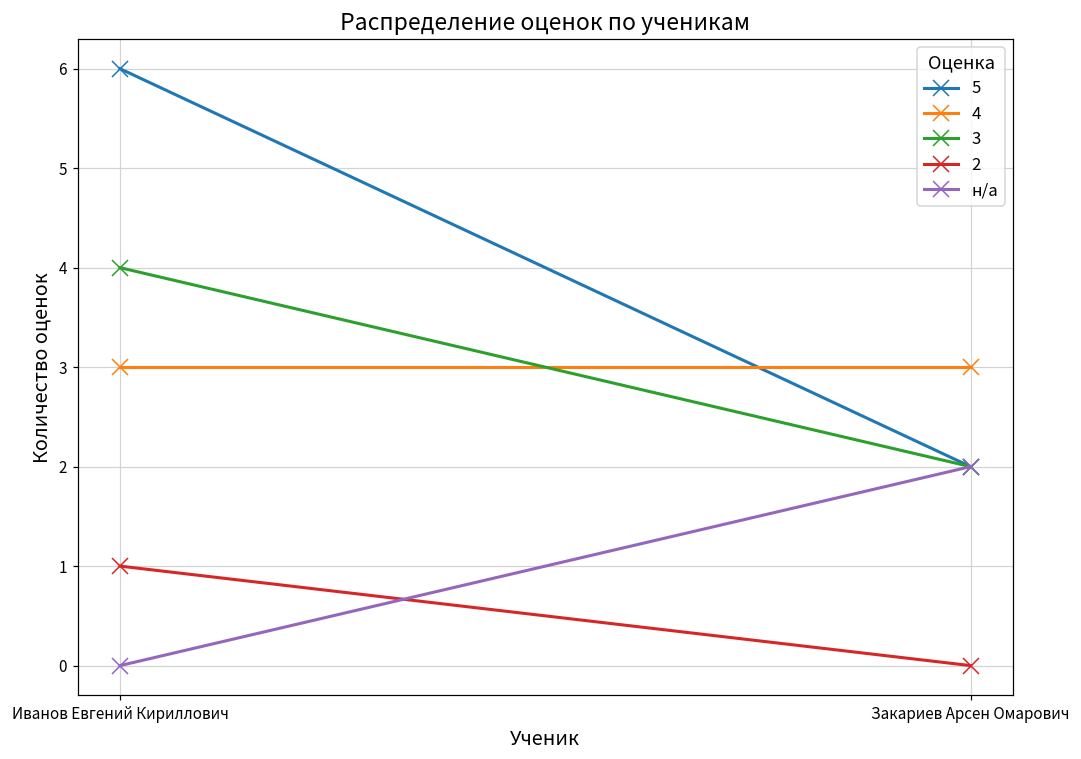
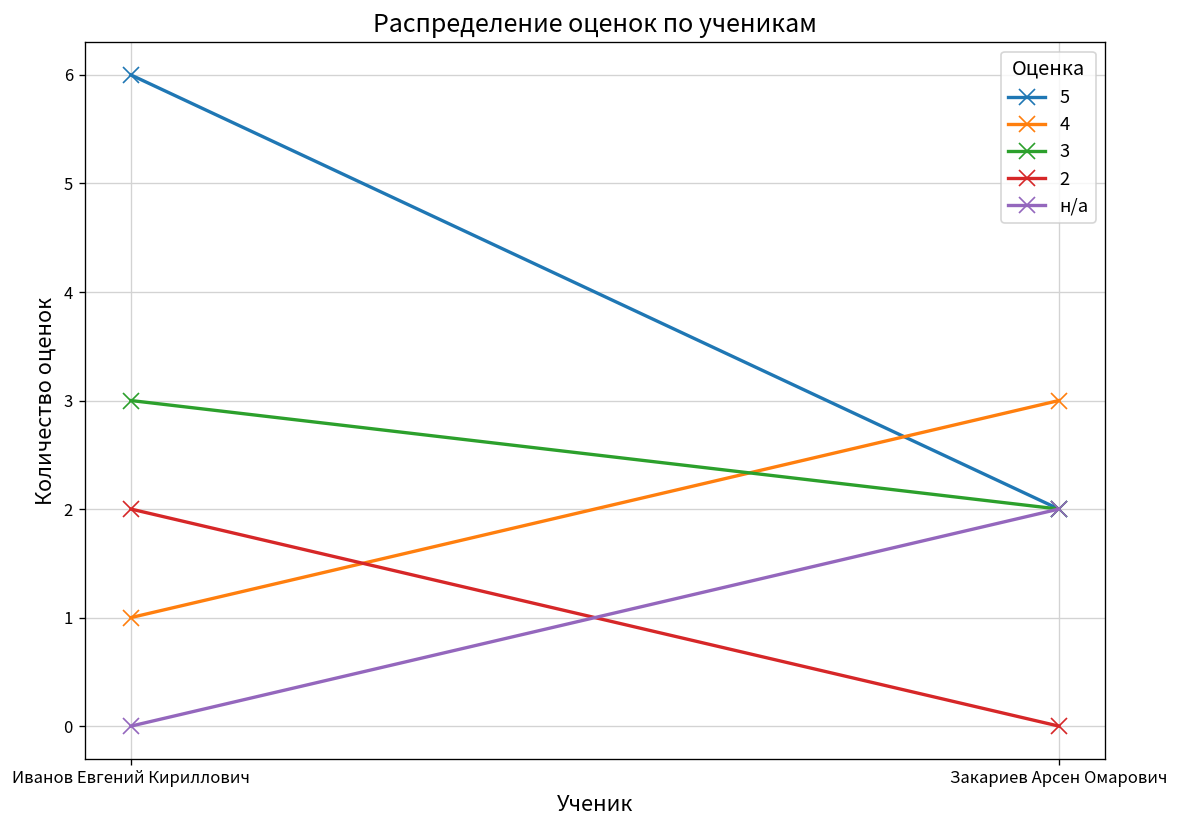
  {
    "5": {
      "Иванов Евгений Кириллович": 6
    },
    "4": {
-     "Иванов Евгений Кириллович": 3,
+     "Иванов Евгений Кириллович": 1,
      "Закариев Арсен Омарович": 3
    },
    "3": {
-     "Иванов Евгений Кириллович": 4
+     "Иванов Евгений Кириллович": 3
    },
    "2": {
-     "Иванов Евгений Кириллович": 1,
+     "Иванов Евгений Кириллович": 2,
      "Закариев Арсен Омарович": 0
    },
    "н/а": {
      "Иванов Евгений Кириллович": 0
    }
  }
